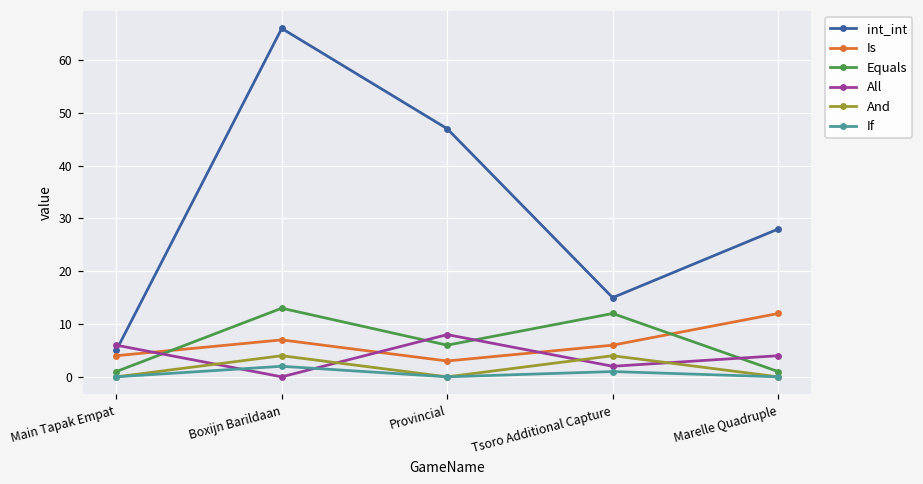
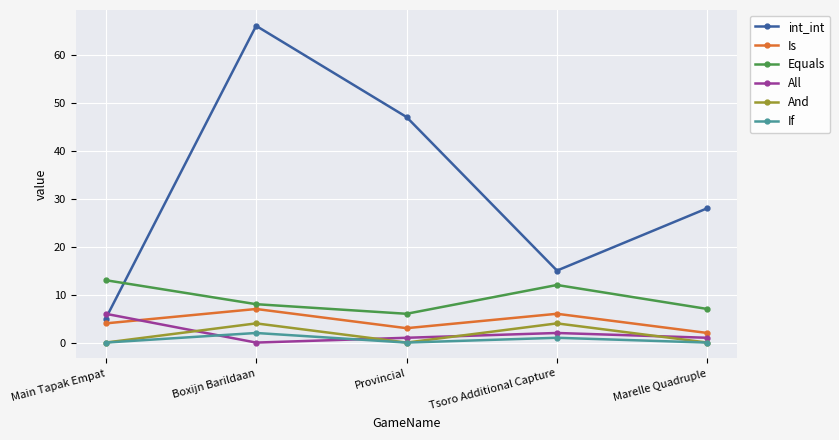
  {
    "int_int": {
      "Main Tapak Empat": 5,
      "Boxijn Barildaan": 66,
      "Provincial": 47,
      "Tsoro Additional Capture": 15,
      "Marelle Quadruple": 28
    },
    "Is": {
      "Main Tapak Empat": 4,
      "Boxijn Barildaan": 7,
      "Provincial": 3,
      "Tsoro Additional Capture": 6,
-     "Marelle Quadruple": 12
+     "Marelle Quadruple": 2
    },
    "Equals": {
-     "Main Tapak Empat": 1,
-     "Boxijn Barildaan": 13,
+     "Main Tapak Empat": 13,
+     "Boxijn Barildaan": 8,
      "Provincial": 6,
      "Tsoro Additional Capture": 12,
-     "Marelle Quadruple": 1
+     "Marelle Quadruple": 7
    },
    "All": {
      "Main Tapak Empat": 6,
      "Boxijn Barildaan": 0,
-     "Provincial": 8,
+     "Provincial": 1,
      "Tsoro Additional Capture": 2,
-     "Marelle Quadruple": 4
+     "Marelle Quadruple": 1
    },
    "And": {
      "Boxijn Barildaan": 4,
      "Tsoro Additional Capture": 4
    },
    "If": {
      "Boxijn Barildaan": 2,
      "Tsoro Additional Capture": 1
    }
  }
